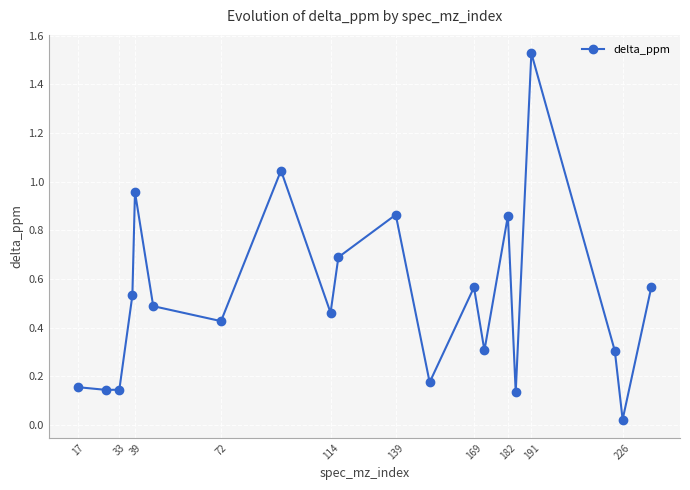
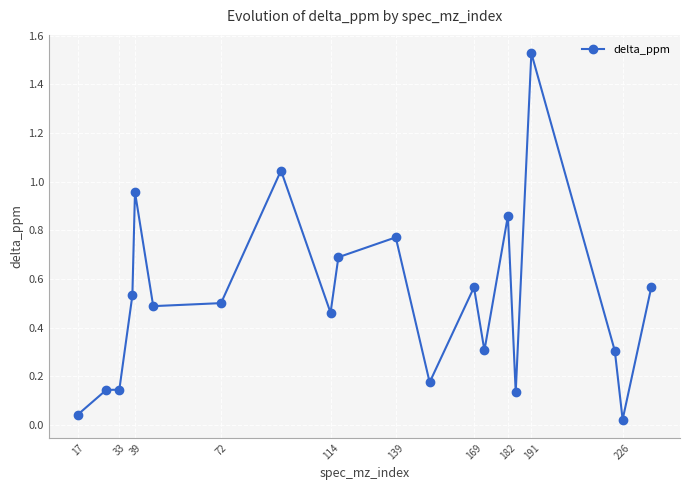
  {
-   "17": 0.16,
+   "17": 0.04,
    "33": 0.15,
    "39": 0.96,
-   "72": 0.43,
+   "72": 0.50,
    "114": 0.46,
-   "139": 0.86,
+   "139": 0.77,
    "169": 0.57,
    "182": 0.86,
    "191": 1.53,
    "226": 0.02
  }
